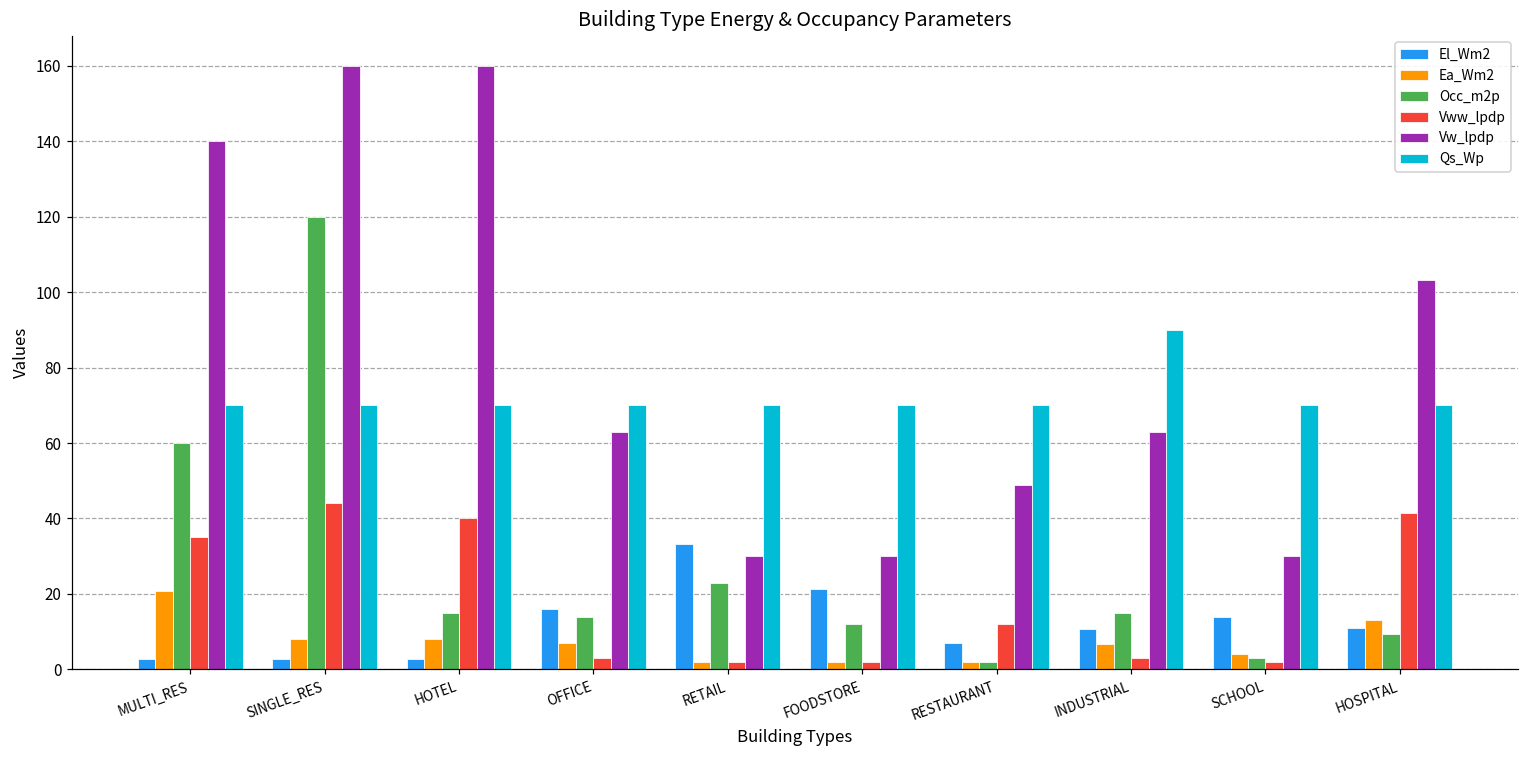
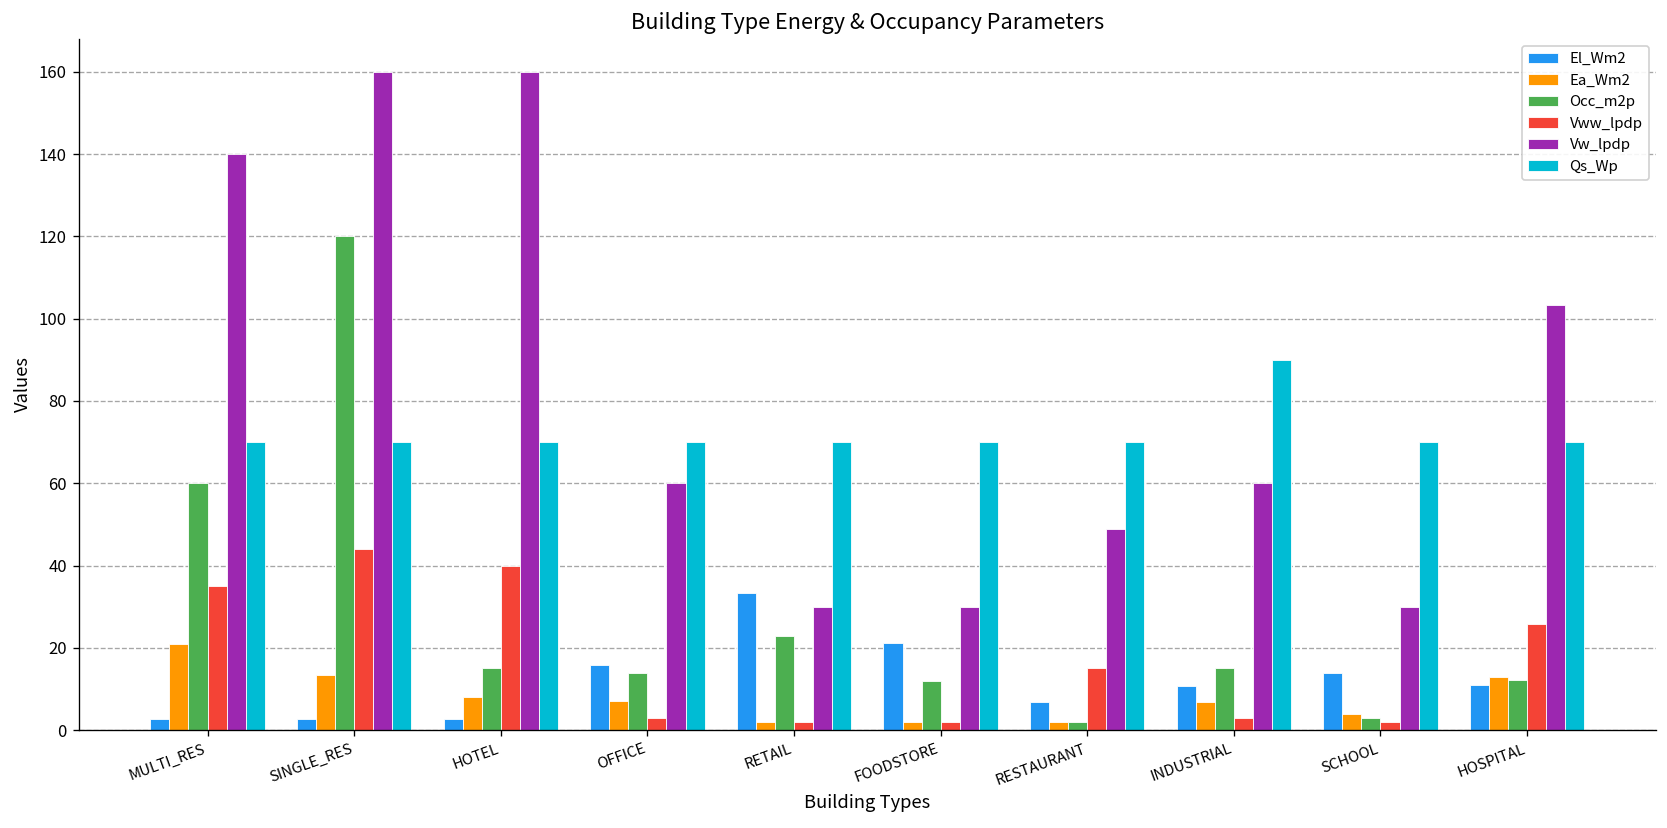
  {
    "Ea_Wm2": {
      "MULTI_RES": 21,
-     "SINGLE_RES": 8,
+     "SINGLE_RES": 14,
      "HOTEL": 8,
      "OFFICE": 7,
      "RETAIL": 2,
      "FOODSTORE": 2,
      "RESTAURANT": 2,
      "INDUSTRIAL": 7,
      "SCHOOL": 4,
      "HOSPITAL": 13
    },
    "Occ_m2p": {
      "MULTI_RES": 60,
      "SINGLE_RES": 120,
      "HOTEL": 15,
      "OFFICE": 14,
      "RETAIL": 23,
      "FOODSTORE": 12,
      "RESTAURANT": 2,
      "INDUSTRIAL": 15,
      "SCHOOL": 3,
-     "HOSPITAL": 9
+     "HOSPITAL": 12
    },
    "Vww_lpdp": {
      "MULTI_RES": 35,
      "SINGLE_RES": 44,
      "HOTEL": 40,
      "OFFICE": 3,
      "RETAIL": 2,
      "FOODSTORE": 2,
-     "RESTAURANT": 12,
+     "RESTAURANT": 15,
      "INDUSTRIAL": 3,
      "SCHOOL": 2,
-     "HOSPITAL": 42
+     "HOSPITAL": 26
    },
    "Vw_lpdp": {
      "MULTI_RES": 140,
      "SINGLE_RES": 160,
      "HOTEL": 160,
-     "OFFICE": 63,
+     "OFFICE": 60,
      "RETAIL": 30,
      "FOODSTORE": 30,
      "RESTAURANT": 49,
-     "INDUSTRIAL": 63,
+     "INDUSTRIAL": 60,
      "SCHOOL": 30,
      "HOSPITAL": 103
    }
  }
